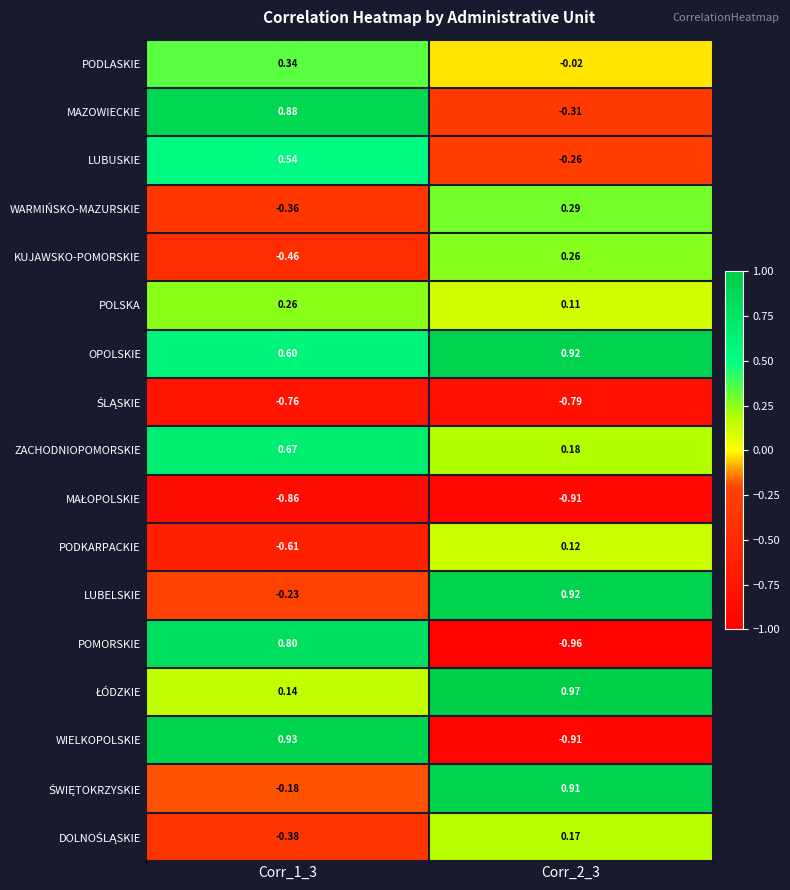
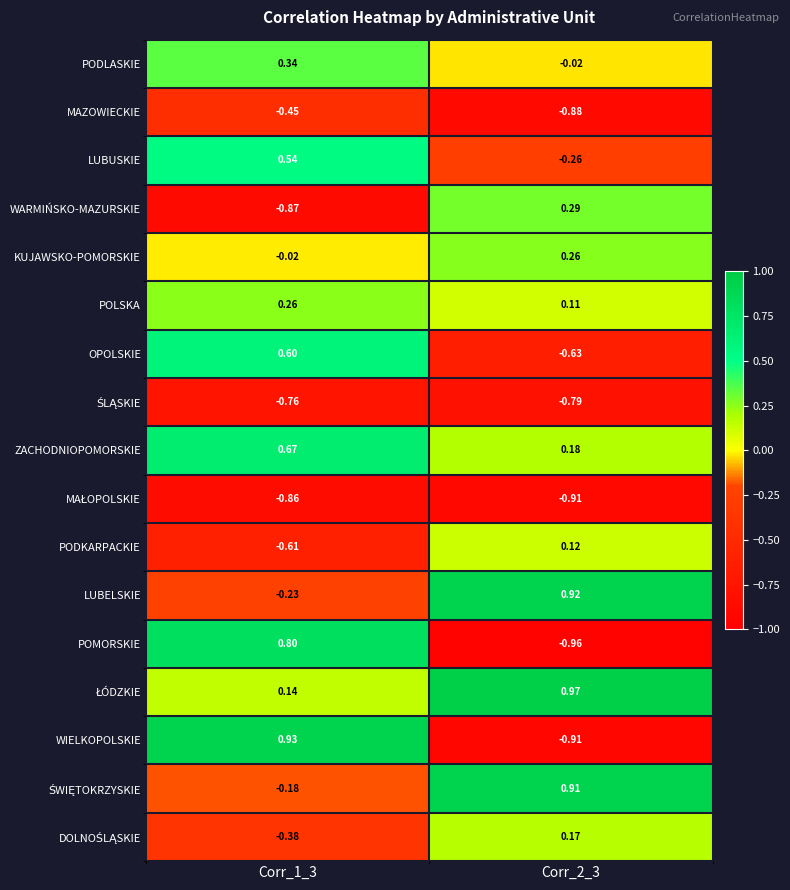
  {
    "PODLASKIE": {
      "Corr_1_3": 0.34,
      "Corr_2_3": -0.02
    },
    "MAZOWIECKIE": {
-     "Corr_1_3": 0.88,
-     "Corr_2_3": -0.31
+     "Corr_1_3": -0.45,
+     "Corr_2_3": -0.88
    },
    "LUBUSKIE": {
      "Corr_1_3": 0.54,
      "Corr_2_3": -0.26
    },
    "WARMIŃSKO-MAZURSKIE": {
-     "Corr_1_3": -0.36,
+     "Corr_1_3": -0.87,
      "Corr_2_3": 0.29
    },
    "KUJAWSKO-POMORSKIE": {
-     "Corr_1_3": -0.46,
+     "Corr_1_3": -0.02,
      "Corr_2_3": 0.26
    },
    "POLSKA": {
      "Corr_1_3": 0.26,
      "Corr_2_3": 0.11
    },
    "OPOLSKIE": {
      "Corr_1_3": 0.60,
-     "Corr_2_3": 0.92
+     "Corr_2_3": -0.63
    },
    "ŚLĄSKIE": {
      "Corr_1_3": -0.76,
      "Corr_2_3": -0.79
    },
    "ZACHODNIOPOMORSKIE": {
      "Corr_1_3": 0.67,
      "Corr_2_3": 0.18
    },
    "MAŁOPOLSKIE": {
      "Corr_1_3": -0.86,
      "Corr_2_3": -0.91
    },
    "PODKARPACKIE": {
      "Corr_1_3": -0.61,
      "Corr_2_3": 0.12
    },
    "LUBELSKIE": {
      "Corr_1_3": -0.23,
      "Corr_2_3": 0.92
    },
    "POMORSKIE": {
      "Corr_1_3": 0.80,
      "Corr_2_3": -0.96
    },
    "ŁÓDZKIE": {
      "Corr_1_3": 0.14,
      "Corr_2_3": 0.97
    },
    "WIELKOPOLSKIE": {
      "Corr_1_3": 0.93,
      "Corr_2_3": -0.91
    },
    "ŚWIĘTOKRZYSKIE": {
      "Corr_1_3": -0.18,
      "Corr_2_3": 0.91
    },
    "DOLNOŚLĄSKIE": {
      "Corr_1_3": -0.38,
      "Corr_2_3": 0.17
    }
  }
